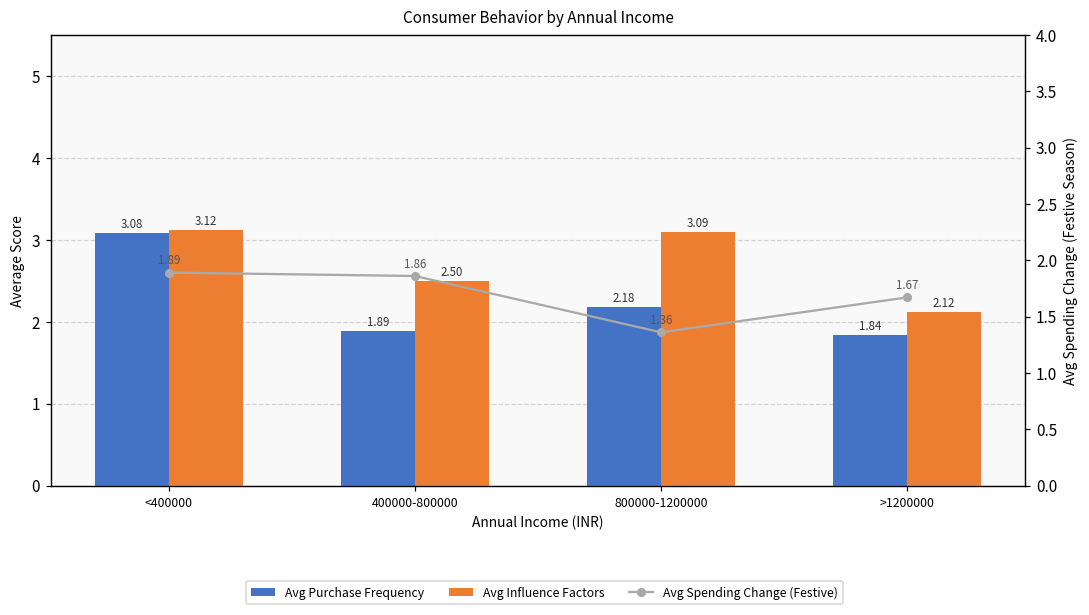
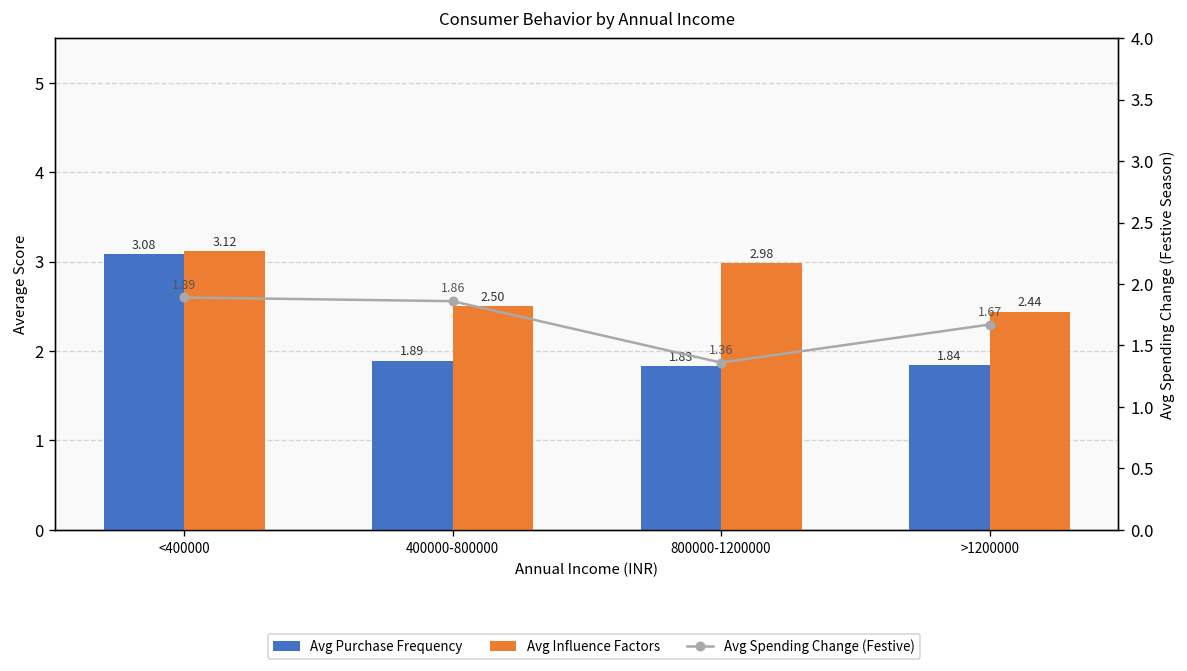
  {
    "Avg Purchase Frequency": {
      "<400000": 3.08,
      "400000-800000": 1.89,
-     "800000-1200000": 2.18,
+     "800000-1200000": 1.83,
      ">1200000": 1.84
    },
    "Avg Influence Factors": {
      "<400000": 3.12,
      "400000-800000": 2.50,
-     "800000-1200000": 3.09,
-     ">1200000": 2.12
+     "800000-1200000": 2.98,
+     ">1200000": 2.44
    },
    "Avg Spending Change (Festive)": {
      "<400000": 1.89,
      "400000-800000": 1.86,
      "800000-1200000": 1.36,
      ">1200000": 1.67
    }
  }
